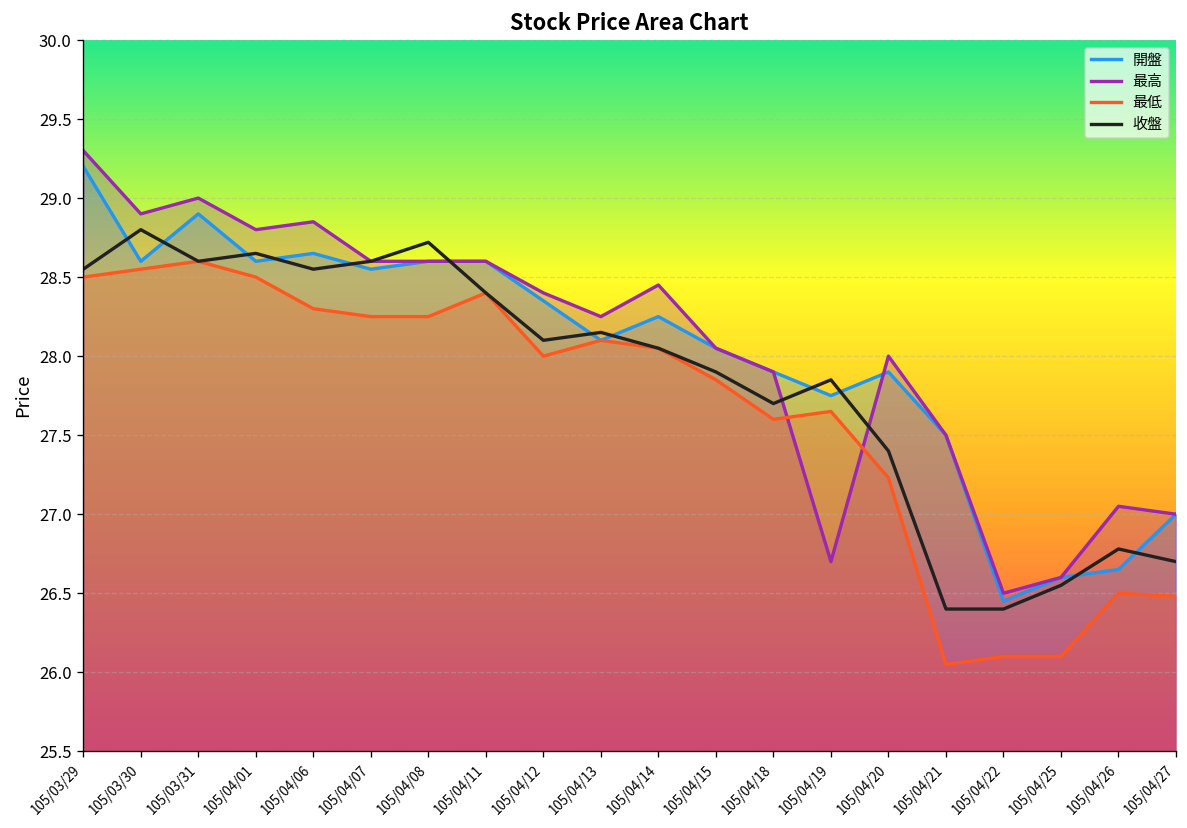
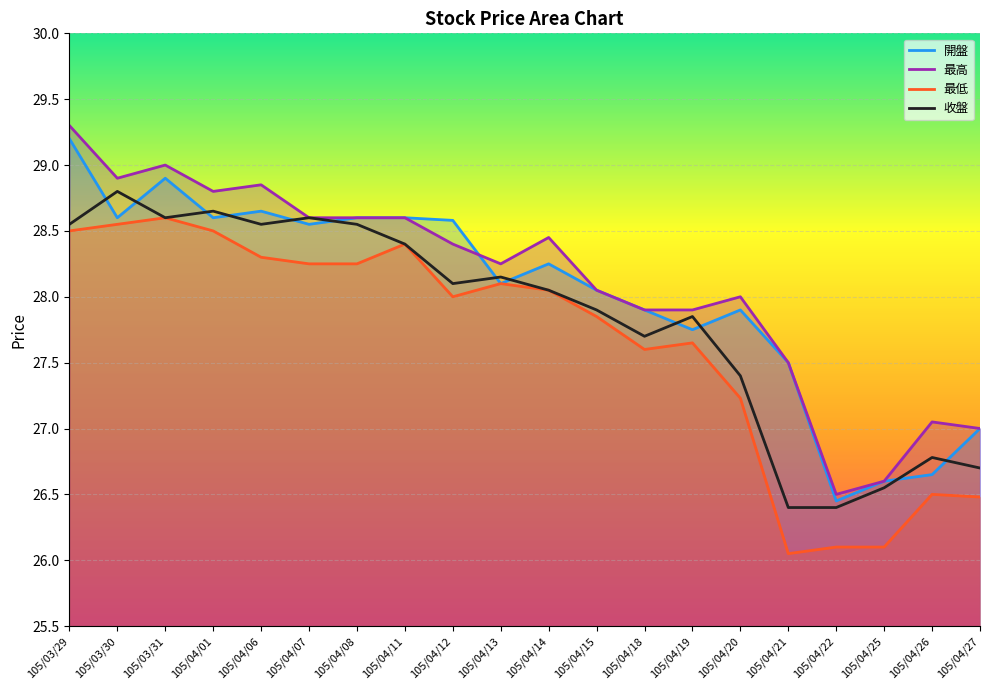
  {
    "開盤": {
      "105/03/29": 29.20,
      "105/03/30": 28.60,
      "105/03/31": 28.90,
      "105/04/01": 28.60,
      "105/04/06": 28.65,
      "105/04/07": 28.55,
-     "105/04/12": 28.35,
+     "105/04/12": 28.58,
      "105/04/14": 28.25,
      "105/04/19": 27.75,
      "105/04/20": 27.90,
      "105/04/22": 26.45,
      "105/04/26": 26.65
    },
    "最高": {
      "105/03/29": 29.3,
      "105/03/30": 28.9,
      "105/03/31": 29.0,
      "105/04/01": 28.8,
      "105/04/06": 28.85,
      "105/04/12": 28.4,
      "105/04/13": 28.25,
      "105/04/14": 28.45,
-     "105/04/19": 26.7,
+     "105/04/19": 27.9,
      "105/04/20": 28.0,
      "105/04/22": 26.5,
      "105/04/26": 27.05
    },
    "最低": {
      "105/03/29": 28.50,
      "105/03/30": 28.55,
      "105/04/01": 28.50,
      "105/04/06": 28.30,
      "105/04/07": 28.25,
      "105/04/08": 28.25,
      "105/04/12": 28.00,
      "105/04/15": 27.85,
      "105/04/18": 27.60,
      "105/04/19": 27.65,
      "105/04/20": 27.23,
      "105/04/21": 26.05,
      "105/04/22": 26.10,
      "105/04/25": 26.10,
      "105/04/26": 26.50,
      "105/04/27": 26.48
    },
    "收盤": {
      "105/03/29": 28.55,
      "105/03/30": 28.80,
      "105/04/01": 28.65,
      "105/04/06": 28.55,
-     "105/04/08": 28.72,
+     "105/04/08": 28.55,
      "105/04/12": 28.10,
      "105/04/13": 28.15,
      "105/04/15": 27.90,
      "105/04/18": 27.70,
      "105/04/19": 27.85,
      "105/04/20": 27.40,
      "105/04/21": 26.40,
      "105/04/22": 26.40,
      "105/04/25": 26.55,
      "105/04/26": 26.78,
      "105/04/27": 26.70
    }
  }
